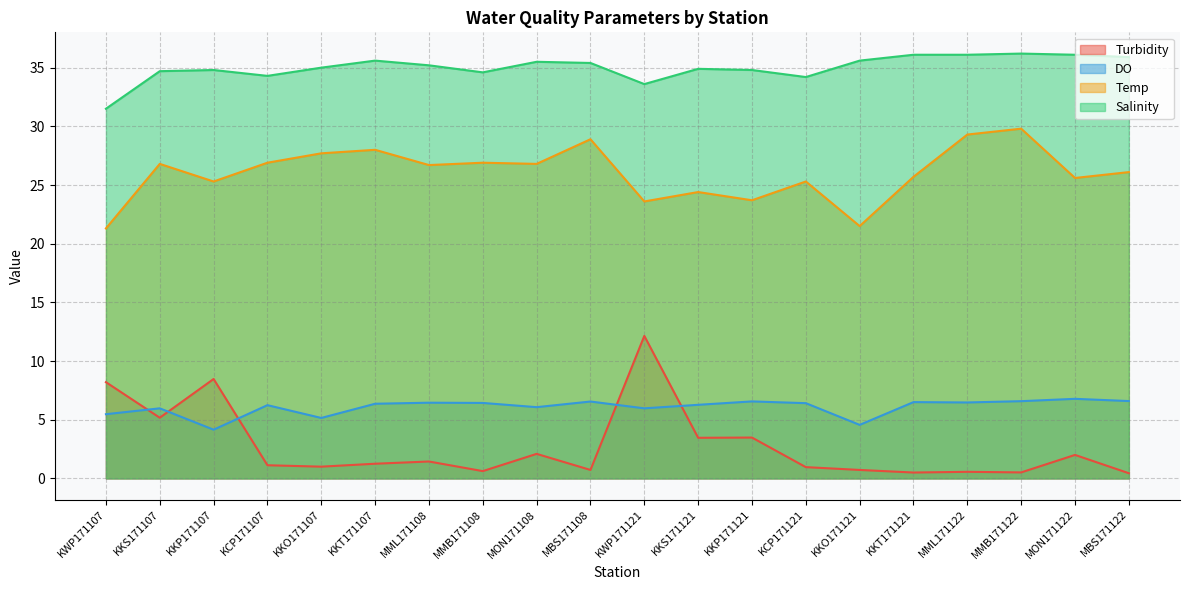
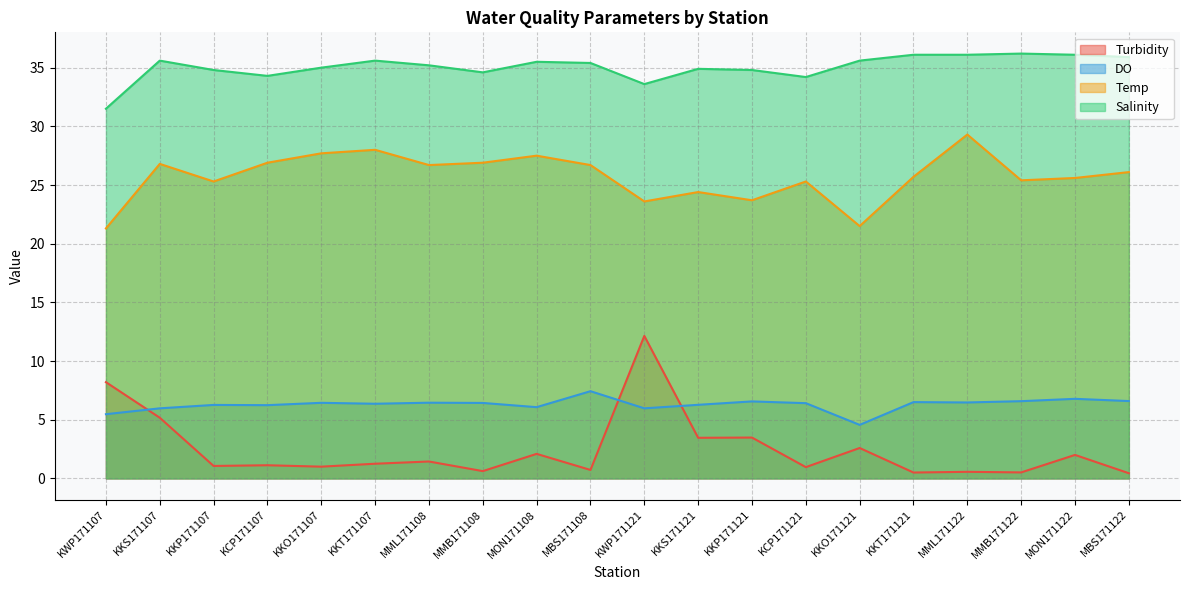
  {
    "Turbidity": {
      "KWP171107": 8.2,
      "KKS171107": 5.2,
-     "KKP171107": 8.5,
+     "KKP171107": 1.1,
      "KCP171107": 1.1,
      "KKO171107": 1.0,
      "KKT171107": 1.3,
      "MML171108": 1.4,
      "MMB171108": 0.6,
      "MON171108": 2.1,
      "MBS171108": 0.7,
      "KWP171121": 12.1,
      "KKS171121": 3.5,
      "KKP171121": 3.5,
      "KCP171121": 1.0,
-     "KKO171121": 0.7,
+     "KKO171121": 2.6,
      "KKT171121": 0.5,
      "MML171122": 0.6,
      "MMB171122": 0.5,
      "MON171122": 2.0,
      "MBS171122": 0.4
    },
    "DO": {
      "KWP171107": 5.5,
      "KKS171107": 6.0,
-     "KKP171107": 4.2,
+     "KKP171107": 6.3,
      "KCP171107": 6.2,
-     "KKO171107": 5.2,
+     "KKO171107": 6.4,
      "KKT171107": 6.4,
      "MML171108": 6.5,
      "MMB171108": 6.4,
      "MON171108": 6.1,
-     "MBS171108": 6.6,
+     "MBS171108": 7.4,
      "KWP171121": 6.0,
      "KKS171121": 6.3,
      "KKP171121": 6.6,
      "KCP171121": 6.4,
      "KKO171121": 4.6,
      "KKT171121": 6.5,
      "MML171122": 6.5,
      "MMB171122": 6.6,
      "MON171122": 6.8,
      "MBS171122": 6.6
    },
    "Temp": {
      "KWP171107": 21.3,
      "KKS171107": 26.8,
      "KKP171107": 25.3,
      "KCP171107": 26.9,
      "KKO171107": 27.7,
      "KKT171107": 28.0,
      "MML171108": 26.7,
      "MMB171108": 26.9,
-     "MON171108": 26.8,
-     "MBS171108": 28.9,
+     "MON171108": 27.5,
+     "MBS171108": 26.7,
      "KWP171121": 23.6,
      "KKS171121": 24.4,
      "KKP171121": 23.7,
      "KCP171121": 25.3,
      "KKO171121": 21.5,
      "KKT171121": 25.7,
      "MML171122": 29.3,
-     "MMB171122": 29.8,
+     "MMB171122": 25.4,
      "MON171122": 25.6,
      "MBS171122": 26.1
    },
    "Salinity": {
      "KWP171107": 31.5,
-     "KKS171107": 34.7,
+     "KKS171107": 35.6,
      "KKP171107": 34.8,
      "KCP171107": 34.3,
      "KKO171107": 35.0,
      "KKT171107": 35.6,
      "MML171108": 35.2,
      "MMB171108": 34.6,
      "MON171108": 35.5,
      "MBS171108": 35.4,
      "KWP171121": 33.6,
      "KKS171121": 34.9,
      "KKP171121": 34.8,
      "KCP171121": 34.2,
      "KKO171121": 35.6,
      "KKT171121": 36.1,
      "MML171122": 36.1,
      "MMB171122": 36.2,
      "MON171122": 36.1
    }
  }
